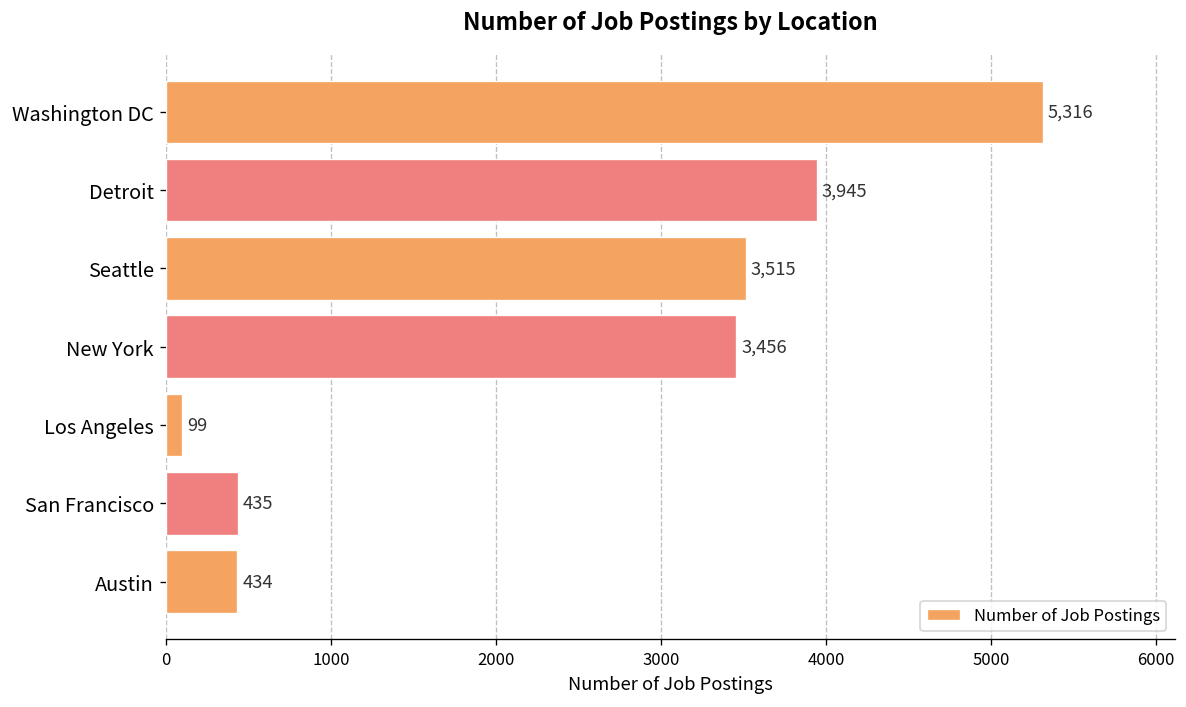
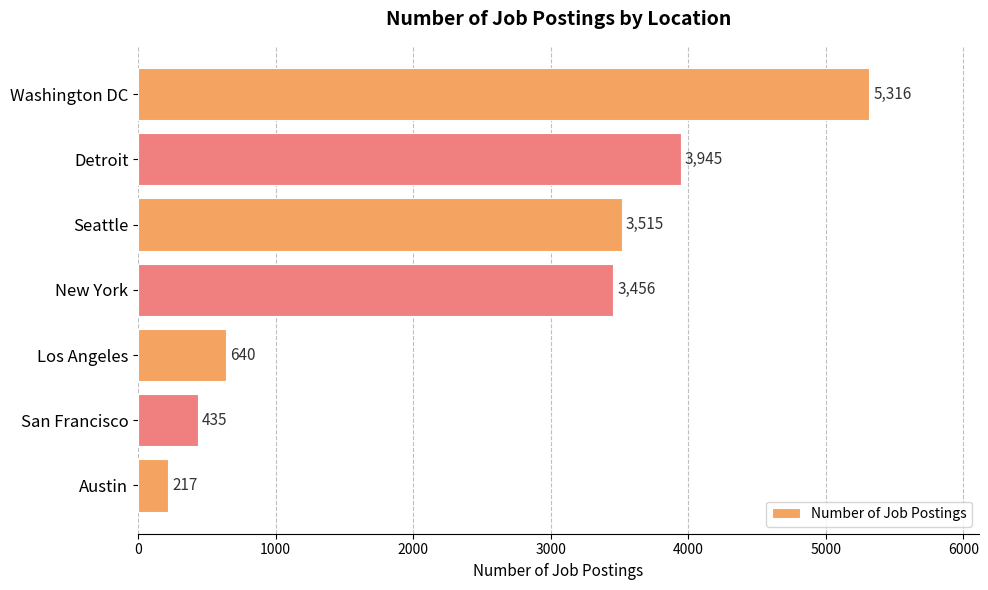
  {
    "Washington DC": "5,316",
    "Detroit": "3,945",
    "Seattle": "3,515",
    "New York": "3,456",
-   "Los Angeles": "99",
+   "Los Angeles": "640",
    "San Francisco": "435",
-   "Austin": "434"
+   "Austin": "217"
  }
